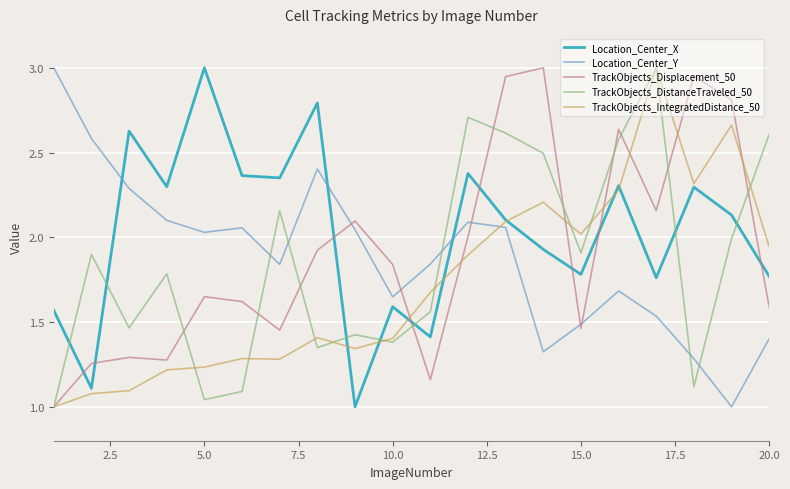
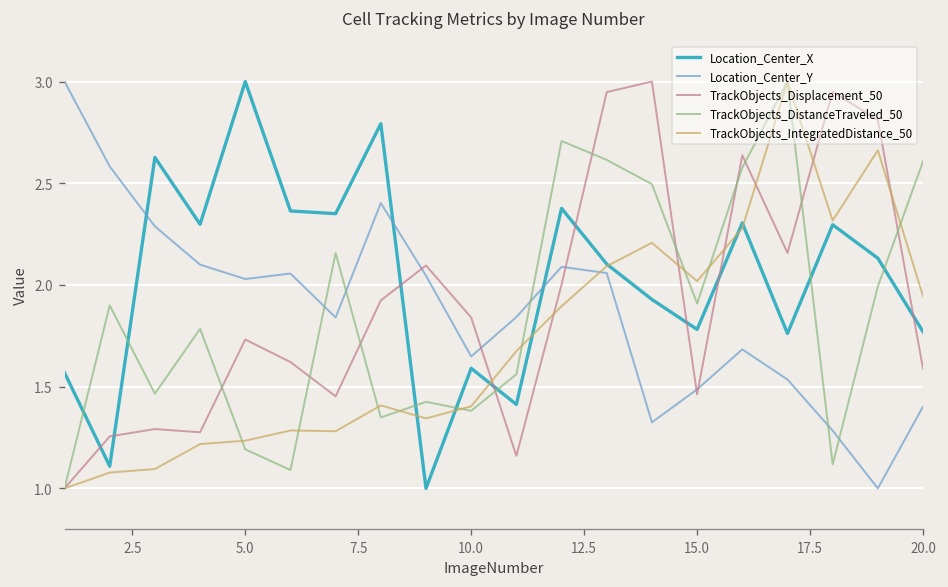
  {
    "TrackObjects_Displacement_50": {
-     "5.0": 1.65,
+     "5.0": 1.73,
      "10.0": 1.84,
      "15.0": 1.46,
      "20.0": 1.59
    },
    "TrackObjects_DistanceTraveled_50": {
-     "5.0": 1.04,
+     "5.0": 1.19,
      "10.0": 1.38,
      "15.0": 1.91,
      "20.0": 2.61
    },
    "TrackObjects_IntegratedDistance_50": {
      "5.0": 1.23,
      "10.0": 1.40,
      "15.0": 2.02,
      "20.0": 1.95
    }
  }
